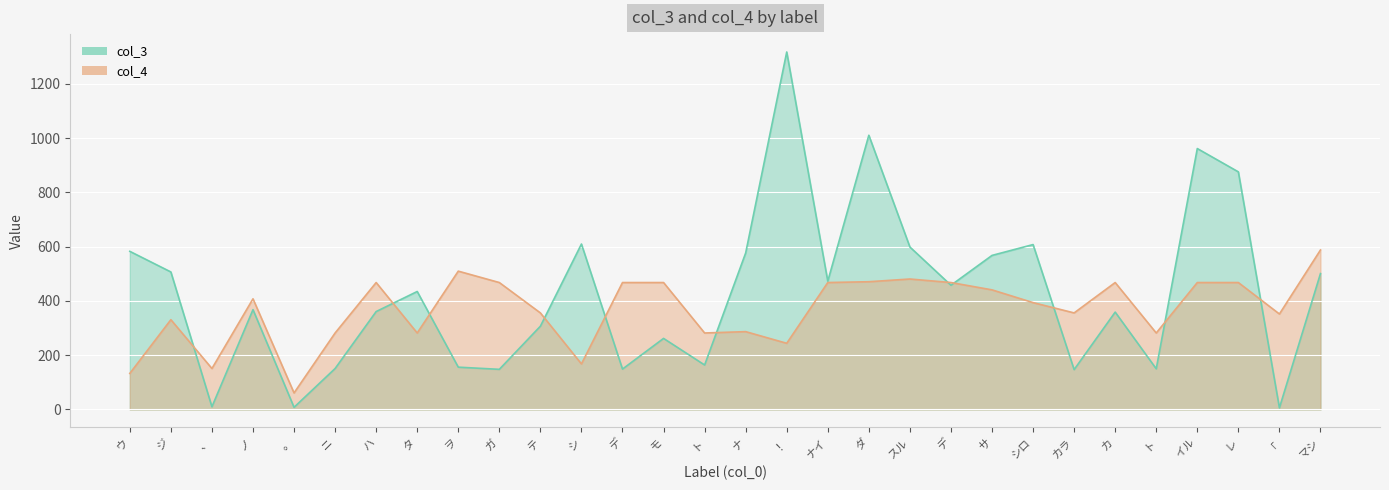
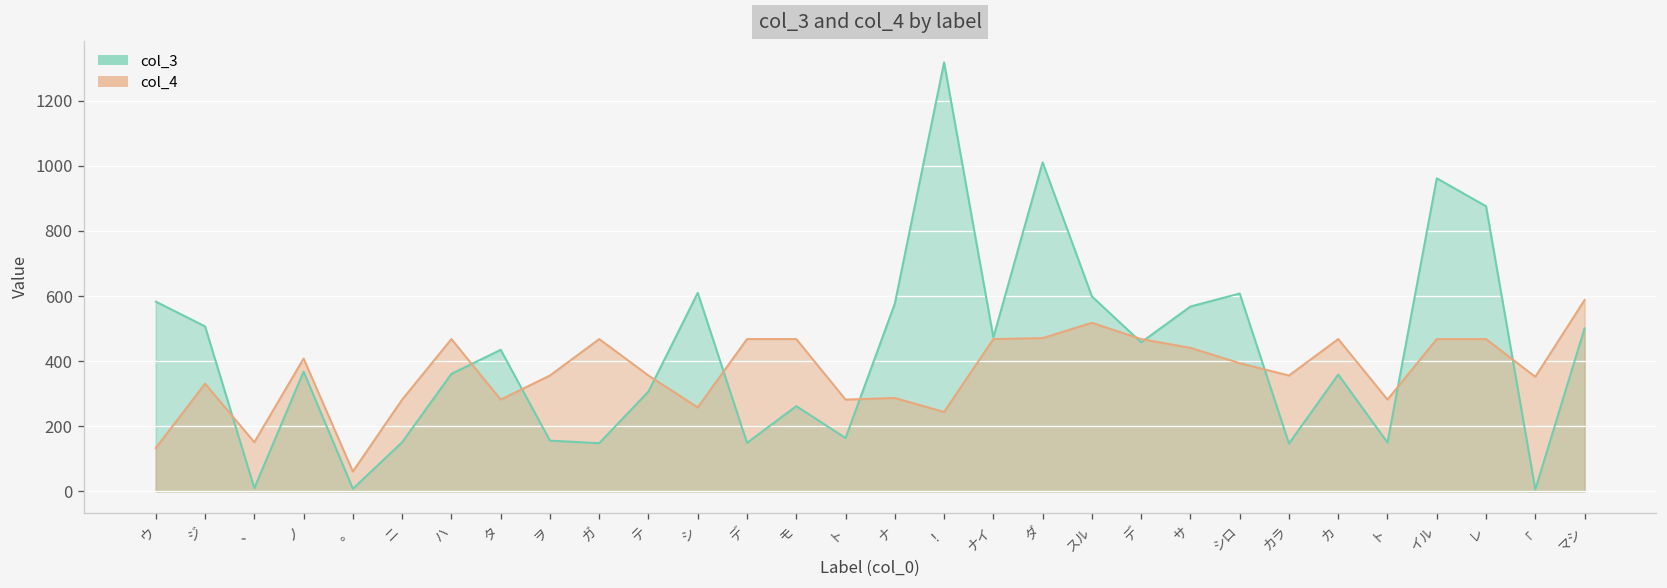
  {
    "col_3": {
      "ウ": 580,
      "ジ": 510,
      "、": 10,
      "ノ": 370,
      "。": 10,
      "ニ": 150,
      "ハ": 360,
      "タ": 440,
      "ヲ": 160,
      "ガ": 150,
      "テ": 310,
      "シ": 610,
      "モ": 260,
      "ナ": 580,
      "！": 1320,
      "ダ": 1010,
      "スル": 600,
      "サ": 570,
      "シロ": 610,
      "カラ": 150,
      "カ": 360,
      "イル": 960,
      "レ": 880,
      "「": 10,
      "マシ": 500
    },
    "col_4": {
      "ウ": 130,
      "ジ": 330,
      "、": 150,
      "ノ": 410,
      "。": 60,
      "ニ": 280,
      "ハ": 470,
      "タ": 280,
-     "ヲ": 510,
+     "ヲ": 360,
      "ガ": 470,
      "テ": 360,
-     "シ": 170,
+     "シ": 260,
      "モ": 470,
      "ナ": 290,
      "！": 240,
      "ダ": 470,
-     "スル": 480,
+     "スル": 520,
      "サ": 440,
      "シロ": 390,
      "カラ": 360,
      "カ": 470,
      "イル": 470,
      "レ": 470,
      "「": 350,
      "マシ": 590
    }
  }
